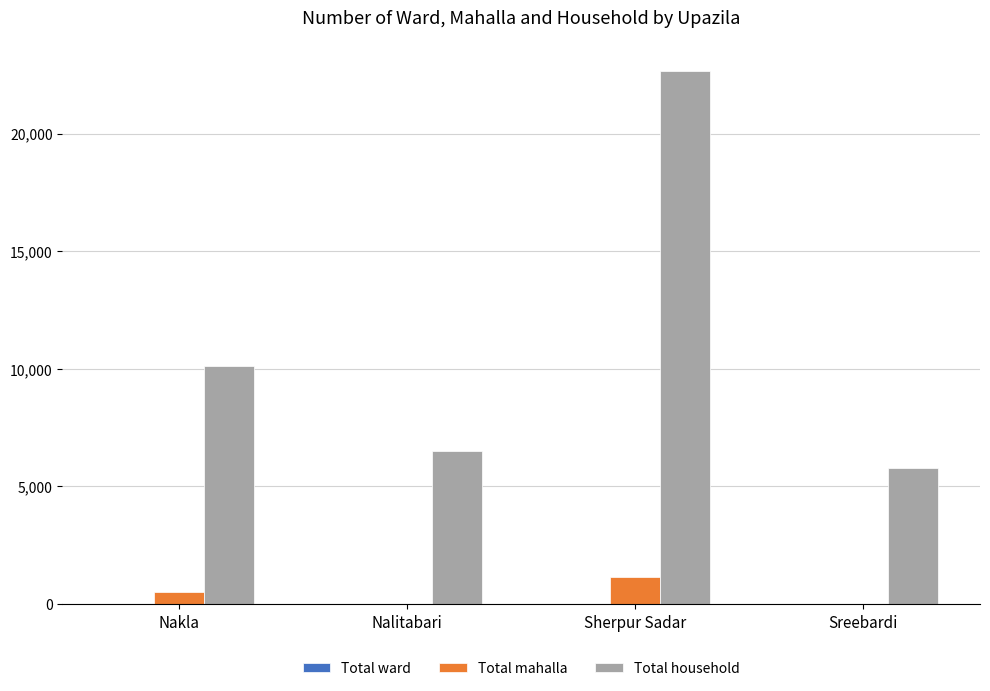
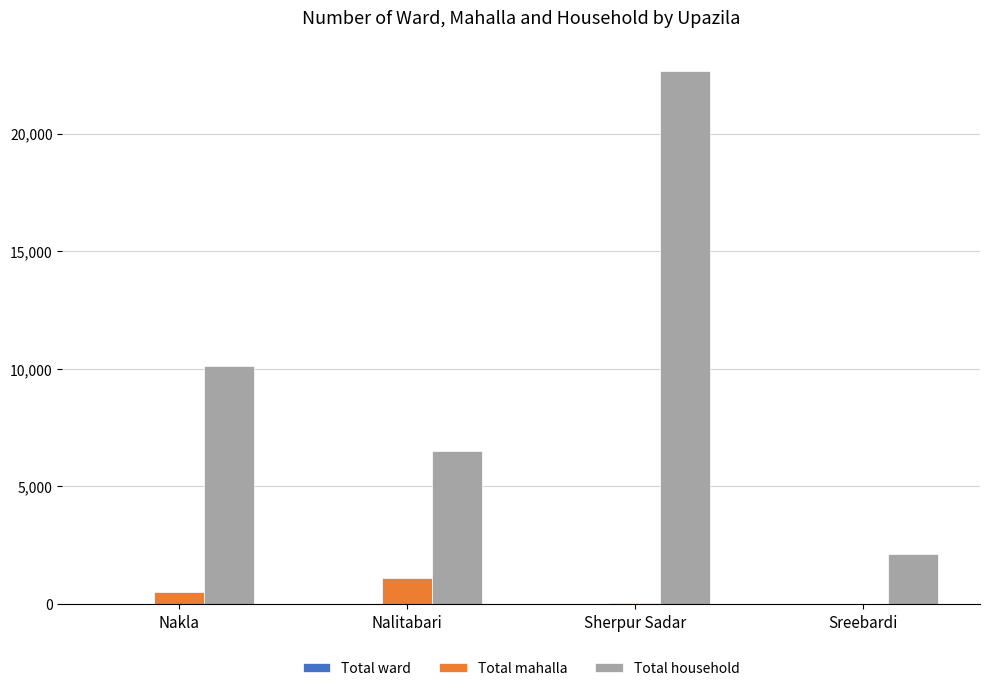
  {
    "Total mahalla": {
      "Nakla": "500",
-     "Nalitabari": "0",
-     "Sherpur Sadar": "1,200"
+     "Nalitabari": "1,100",
+     "Sherpur Sadar": "0"
    },
    "Total household": {
      "Nakla": "10,100",
      "Nalitabari": "6,500",
      "Sherpur Sadar": "22,700",
-     "Sreebardi": "5,800"
+     "Sreebardi": "2,100"
    }
  }
